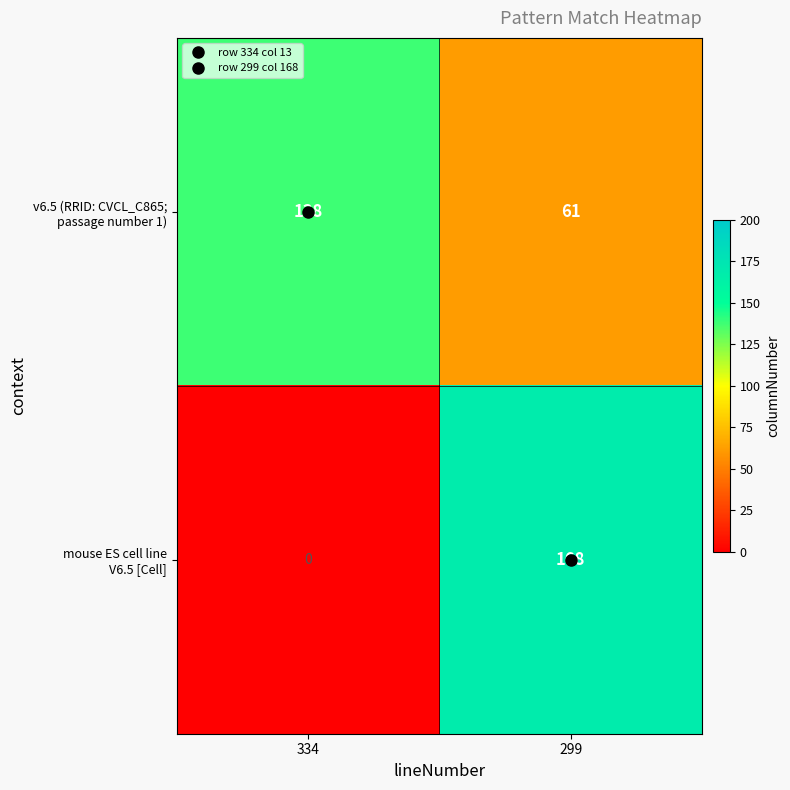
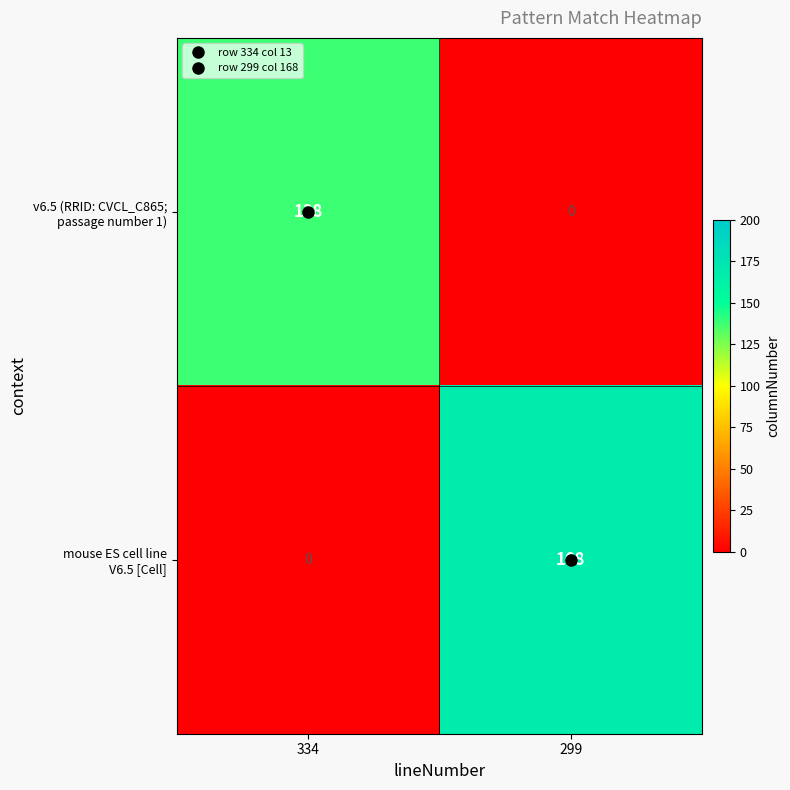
  {
    "v6.5 (RRID: CVCL_C865; passage number 1)": {
-     "299": 61
+     "299": 0
    },
    "mouse ES cell line V6.5 [Cell]": {
      "334": 0
    }
  }
